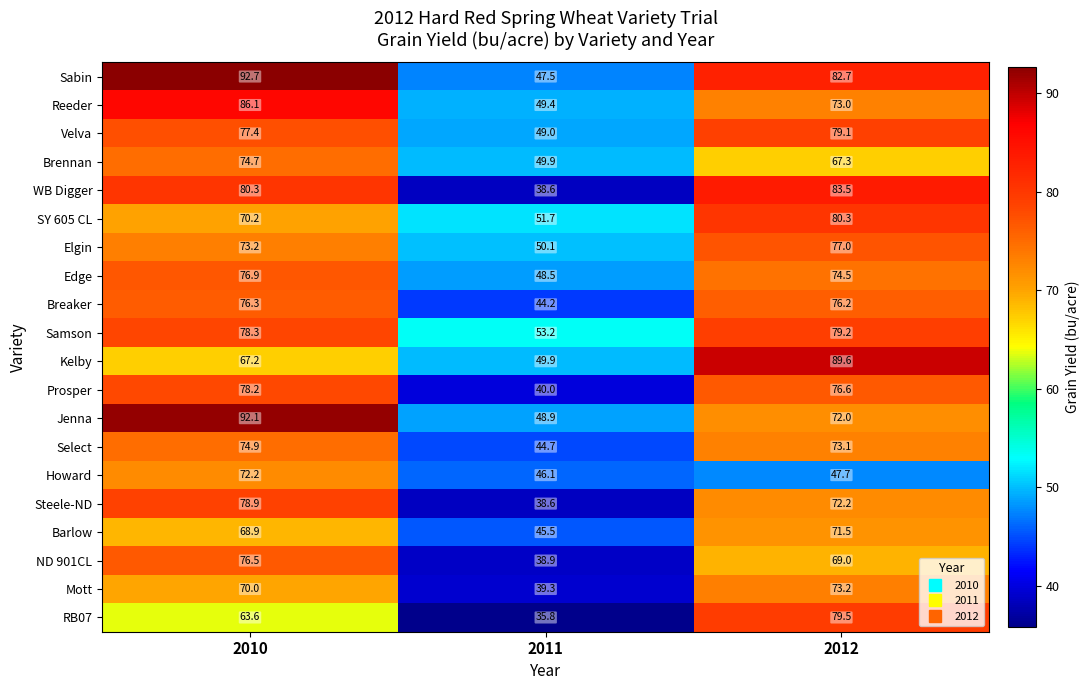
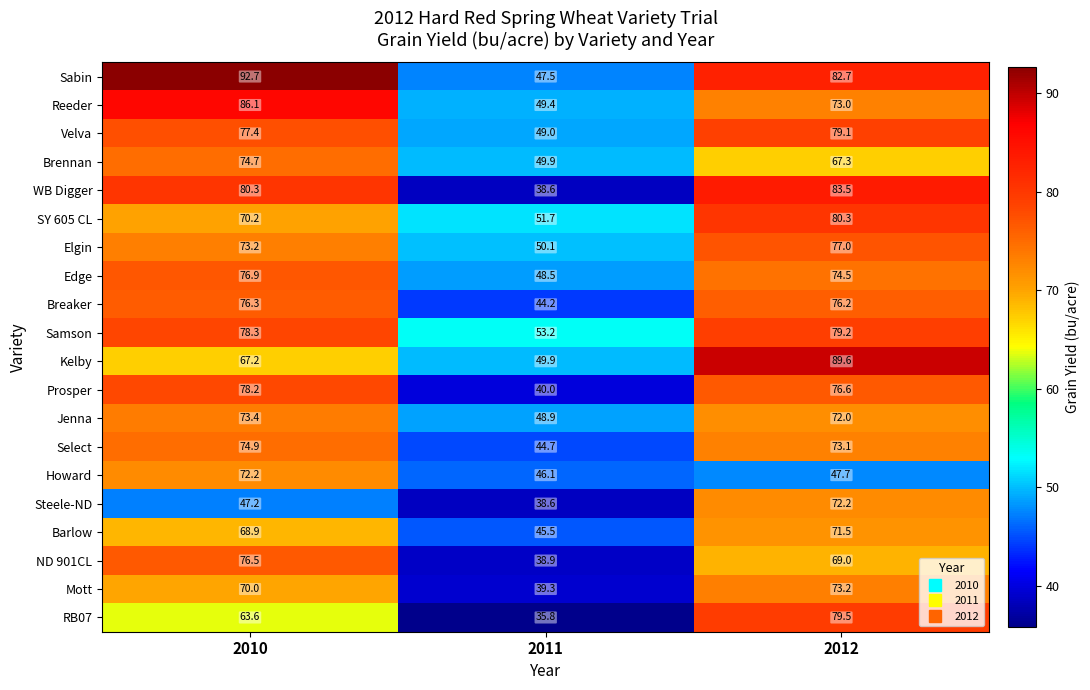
  {
    "Jenna": {
-     "2010": 92.1
+     "2010": 73.4
    },
    "Steele-ND": {
-     "2010": 78.9
+     "2010": 47.2
    }
  }
